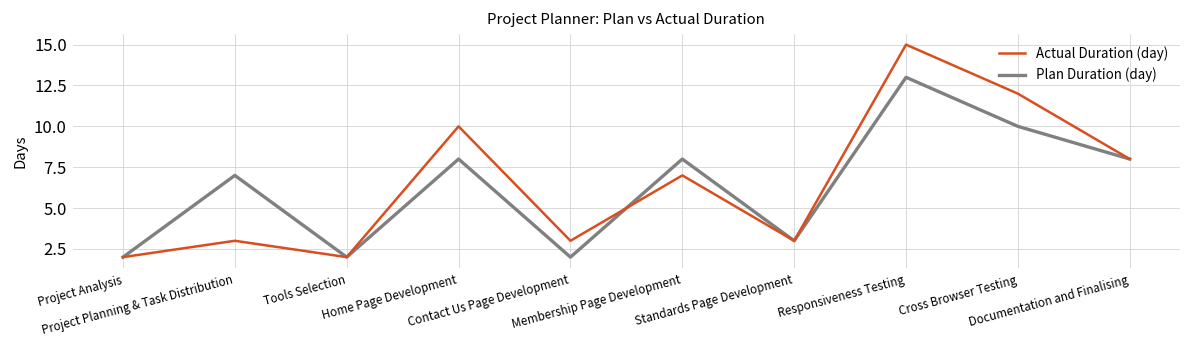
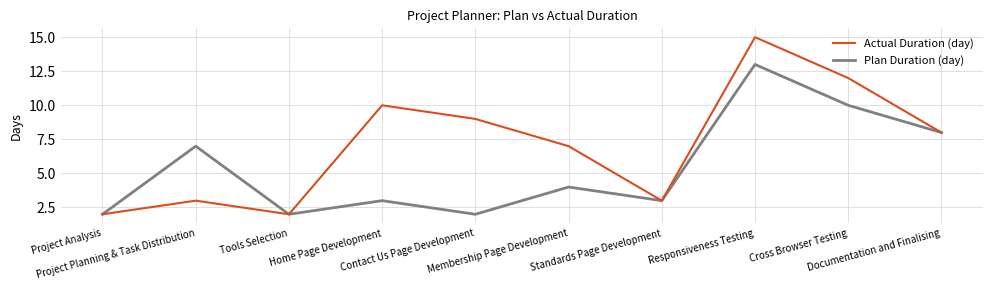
  {
    "Actual Duration (day)": {
      "Project Planning & Task Distribution": 3,
      "Home Page Development": 10,
-     "Contact Us Page Development": 3,
+     "Contact Us Page Development": 9,
      "Membership Page Development": 7,
      "Responsiveness Testing": 15,
      "Cross Browser Testing": 12
    },
    "Plan Duration (day)": {
      "Project Planning & Task Distribution": 7,
-     "Home Page Development": 8,
+     "Home Page Development": 3,
      "Contact Us Page Development": 2,
-     "Membership Page Development": 8,
+     "Membership Page Development": 4,
      "Responsiveness Testing": 13,
      "Cross Browser Testing": 10
    }
  }
